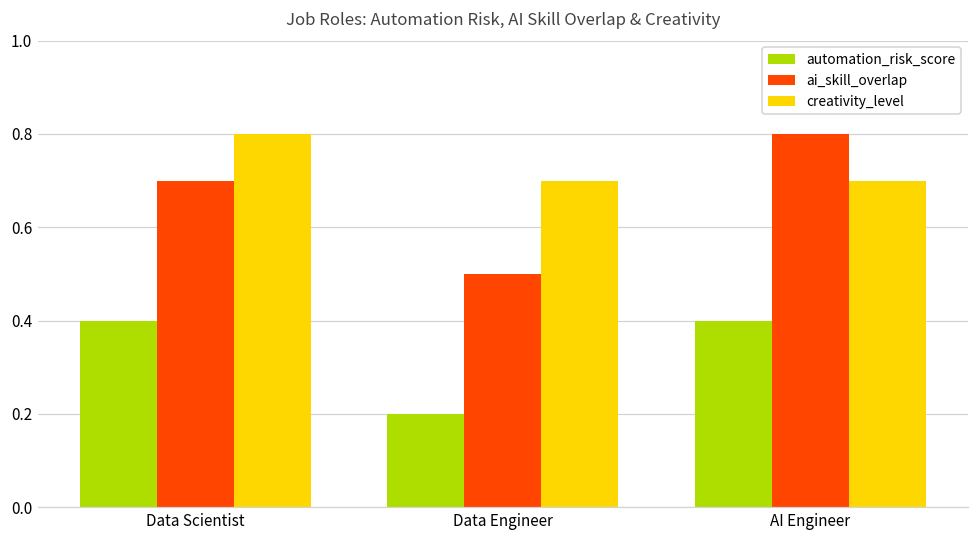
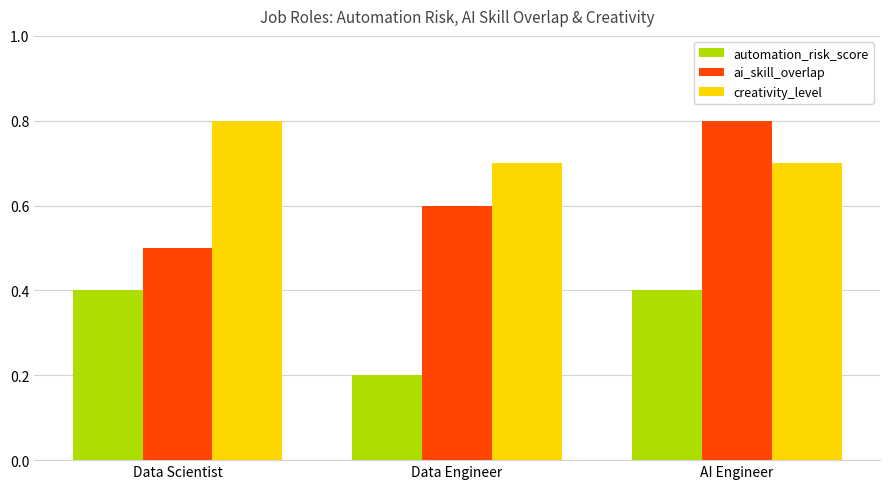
  {
    "automation_risk_score": {
      "Data Scientist": 0.4,
      "Data Engineer": 0.2,
      "AI Engineer": 0.4
    },
    "ai_skill_overlap": {
-     "Data Scientist": 0.7,
-     "Data Engineer": 0.5,
+     "Data Scientist": 0.5,
+     "Data Engineer": 0.6,
      "AI Engineer": 0.8
    },
    "creativity_level": {
      "Data Scientist": 0.8,
      "Data Engineer": 0.7,
      "AI Engineer": 0.7
    }
  }
